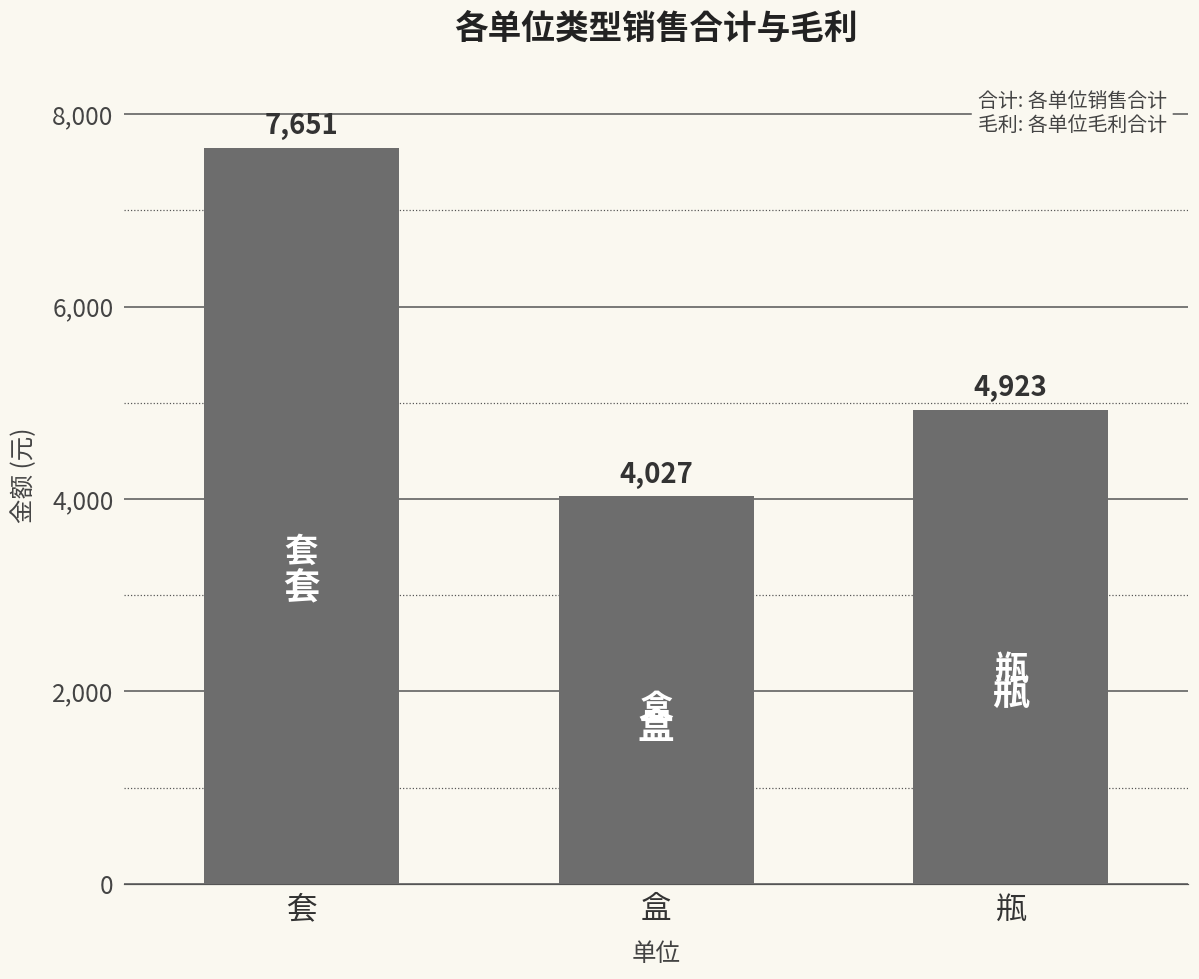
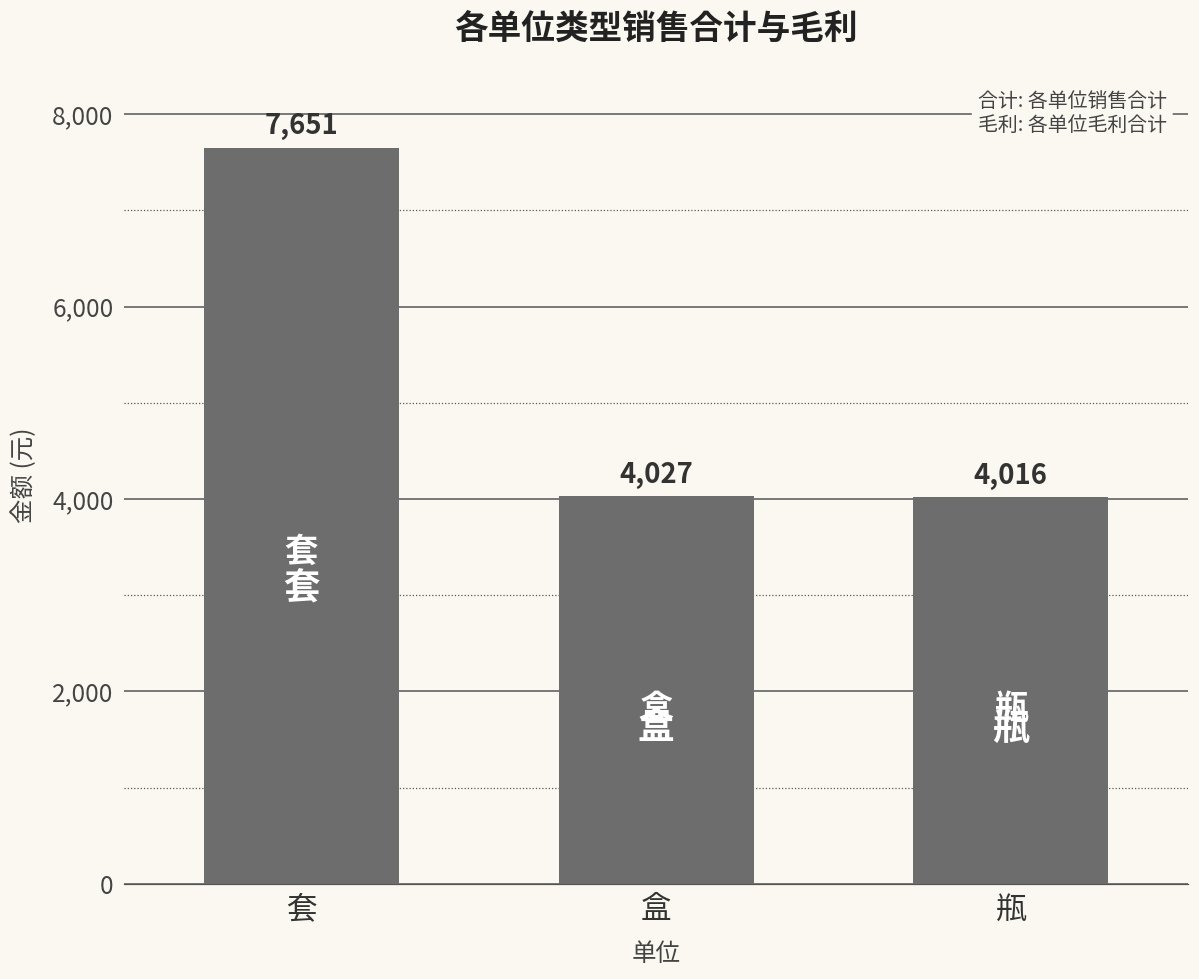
  {
    "套": "7,651",
    "盒": "4,027",
-   "瓶": "4,923"
+   "瓶": "4,016"
  }
